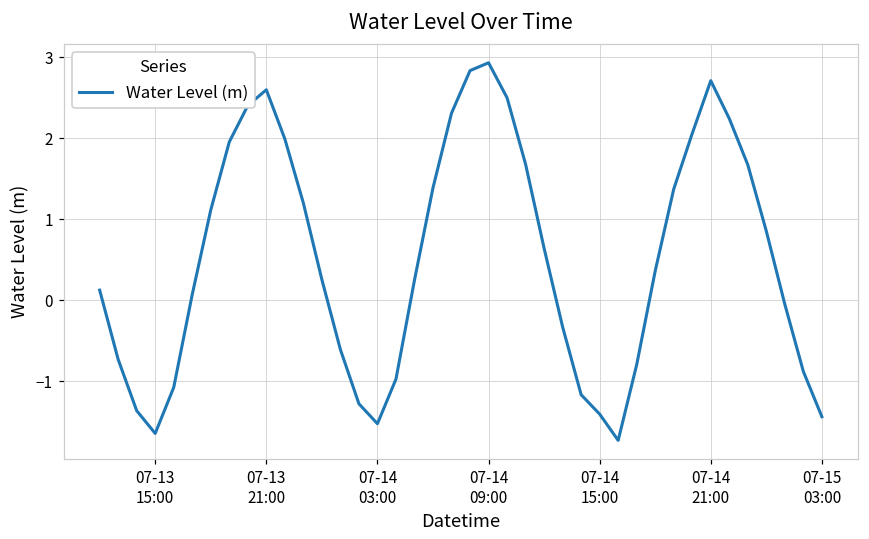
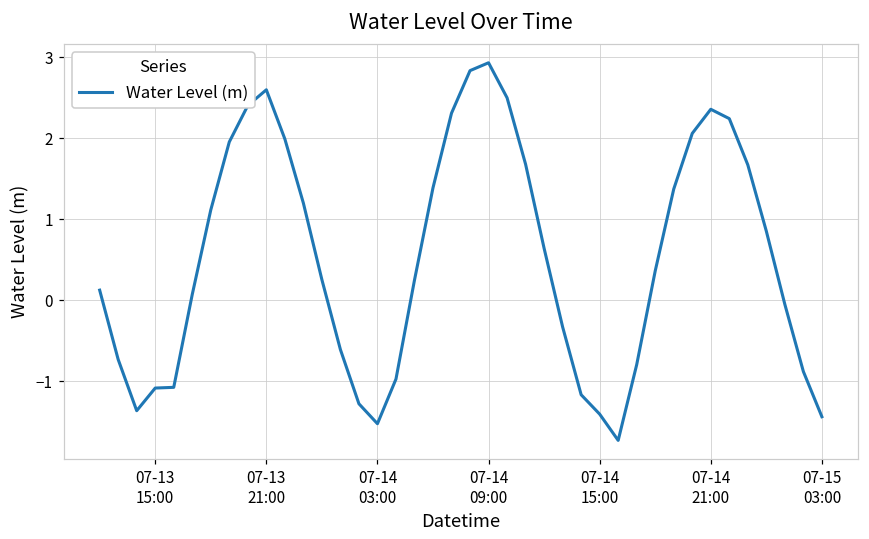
  {
-   "07-13 15:00": -1.6,
+   "07-13 15:00": -1.1,
    "07-13 21:00": 2.6,
    "07-14 03:00": -1.5,
    "07-14 09:00": 2.9,
    "07-14 15:00": -1.4,
-   "07-14 21:00": 2.7,
+   "07-14 21:00": 2.4,
    "07-15 03:00": -1.4
  }
